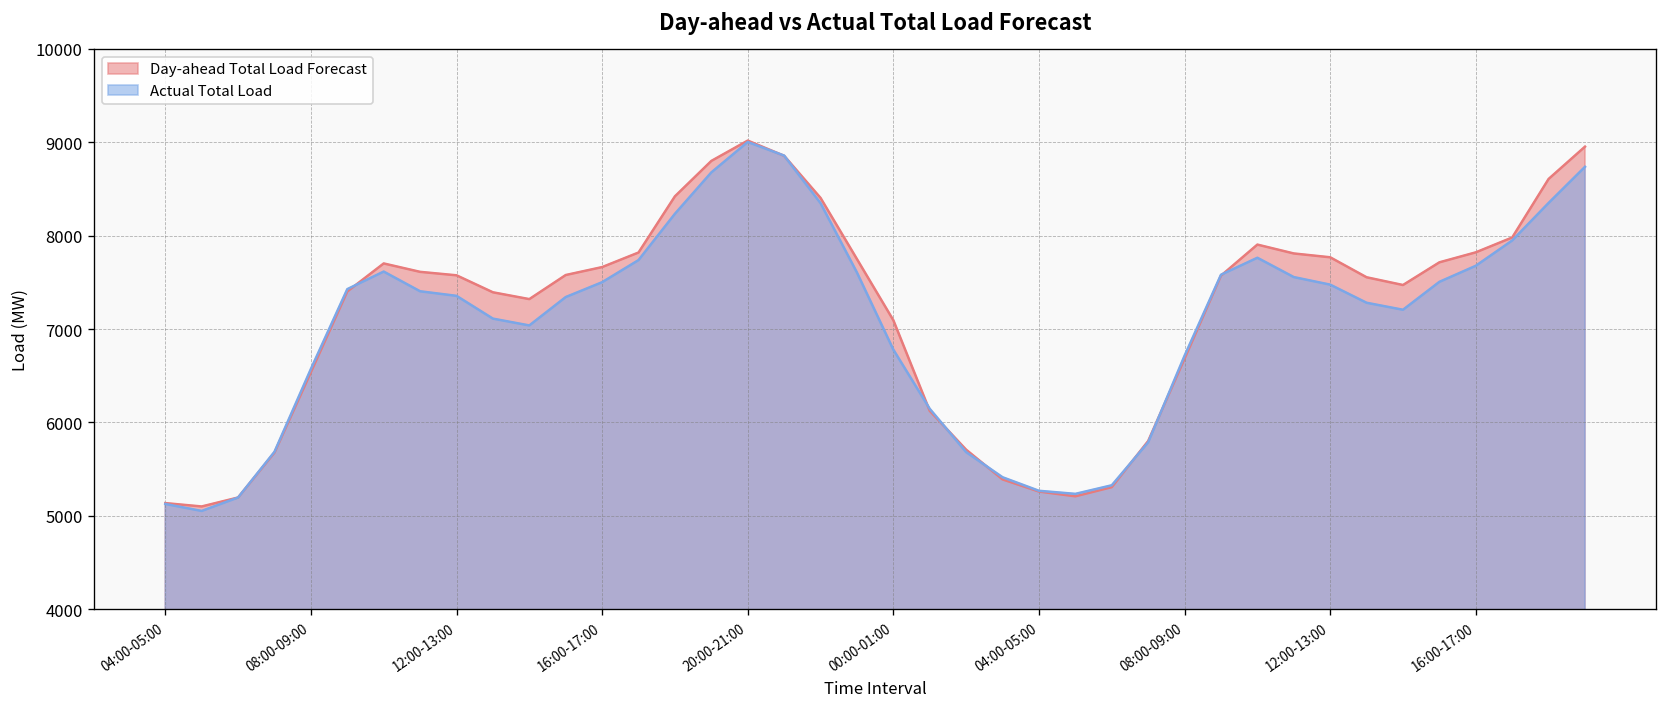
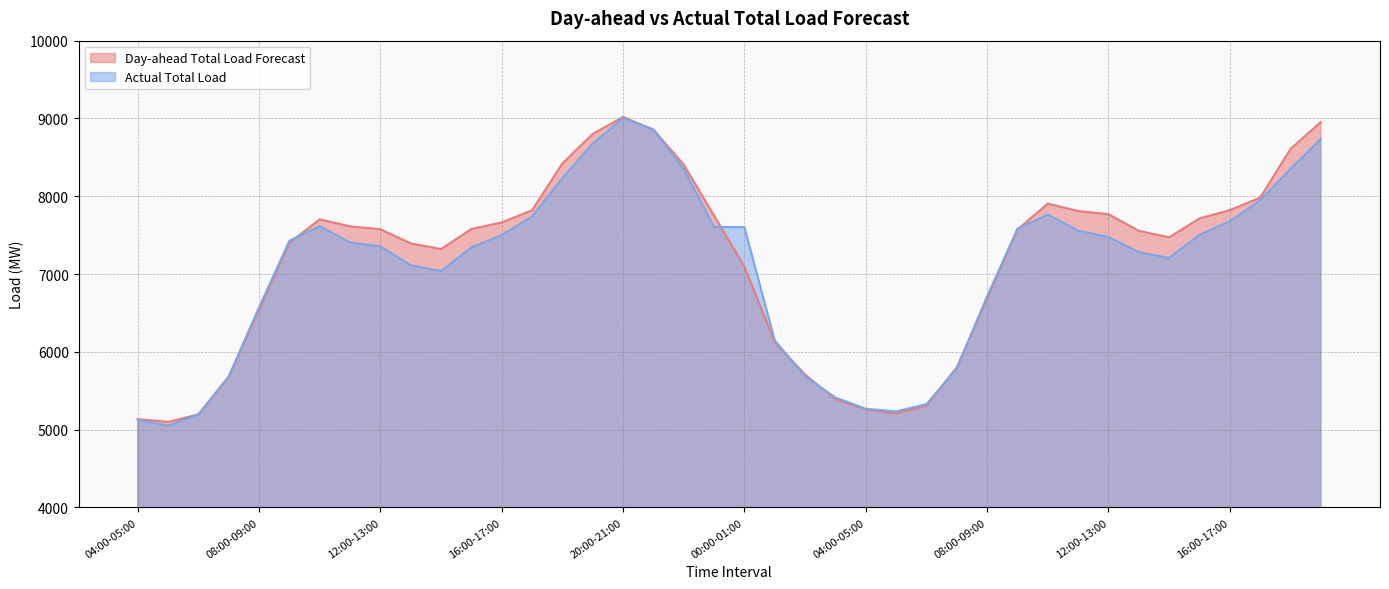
  {
    "Day-ahead Total Load Forecast": {
      "00:00-01:00": 7100
    },
    "Actual Total Load": {
-     "00:00-01:00": 6800
+     "00:00-01:00": 7600
    }
  }
